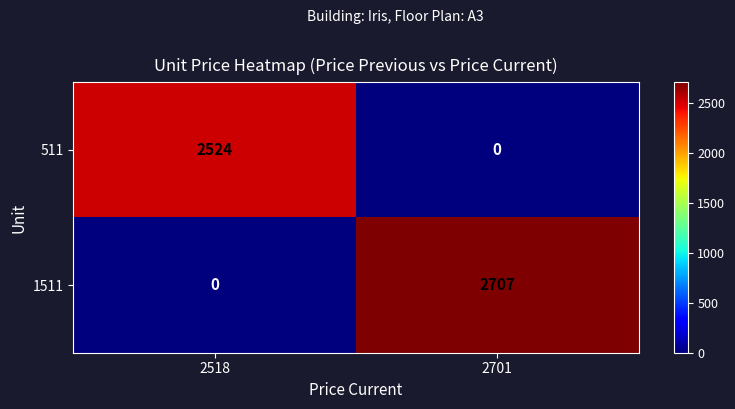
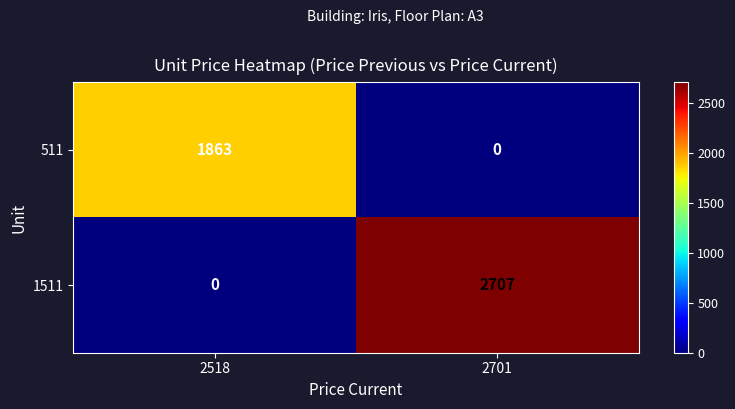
  {
    "511": {
-     "2518": 2524,
+     "2518": 1863,
      "2701": 0
    },
    "1511": {
      "2518": 0,
      "2701": 2707
    }
  }
